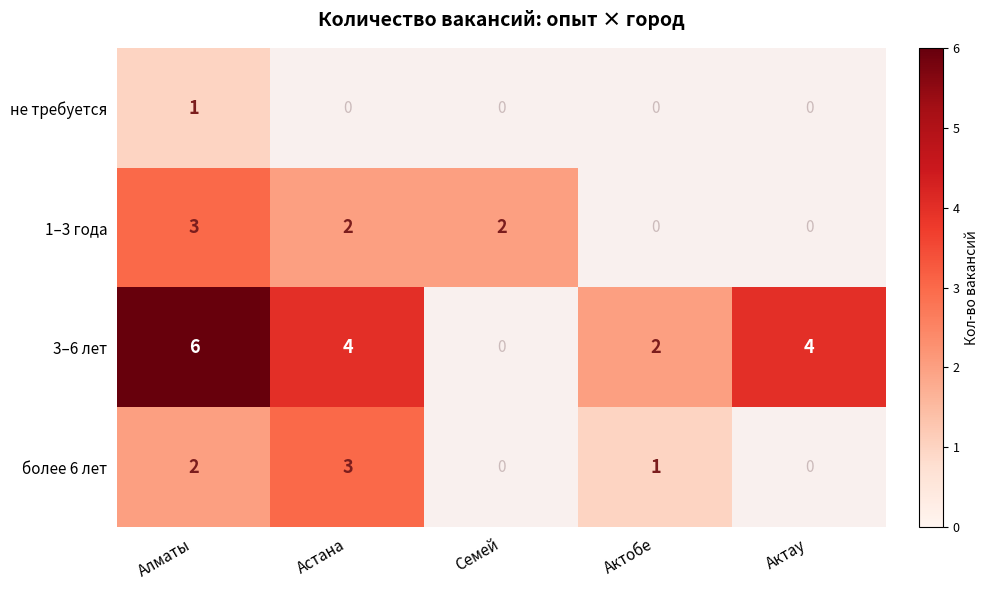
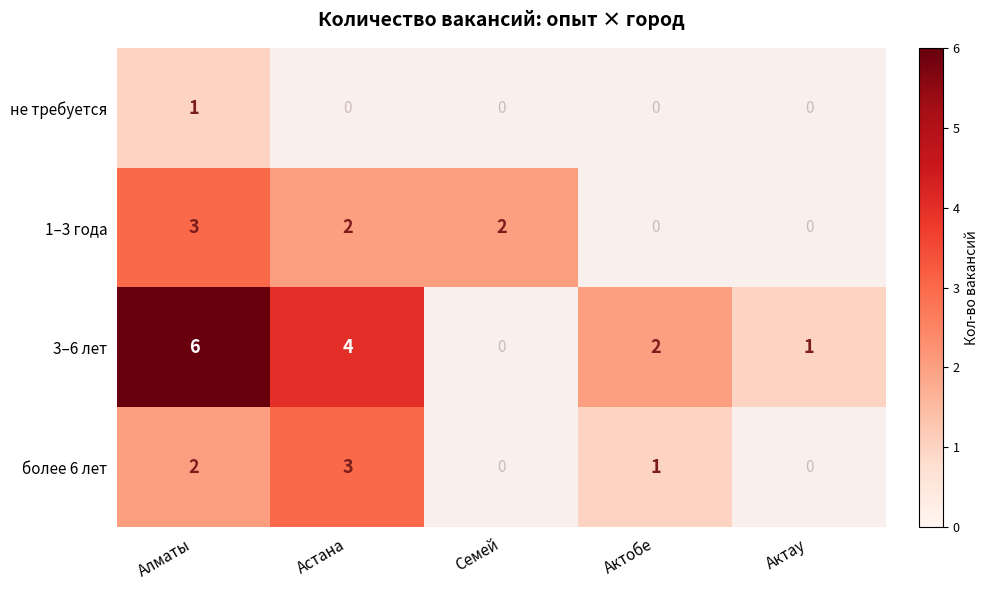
  {
    "не требуется": {
      "Алматы": 1
    },
    "1–3 года": {
      "Алматы": 3,
      "Астана": 2,
      "Семей": 2
    },
    "3–6 лет": {
      "Алматы": 6,
      "Астана": 4,
      "Актобе": 2,
-     "Актау": 4
+     "Актау": 1
    },
    "более 6 лет": {
      "Алматы": 2,
      "Астана": 3,
      "Актобе": 1
    }
  }
